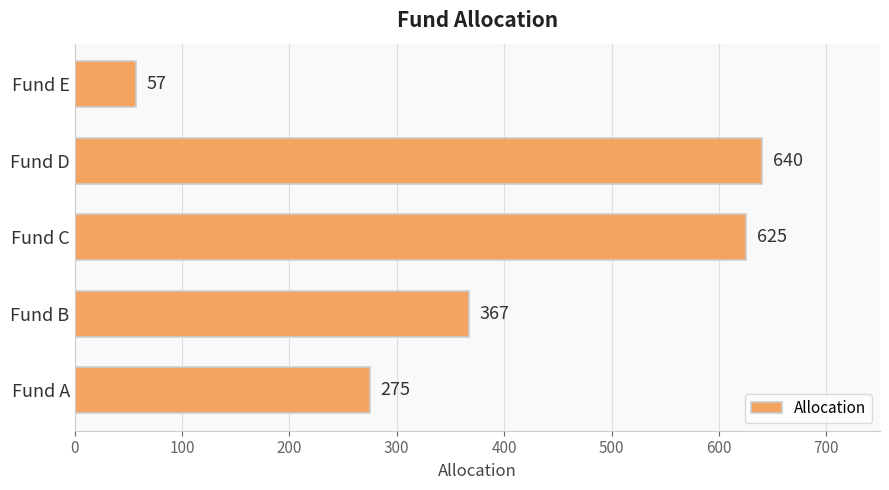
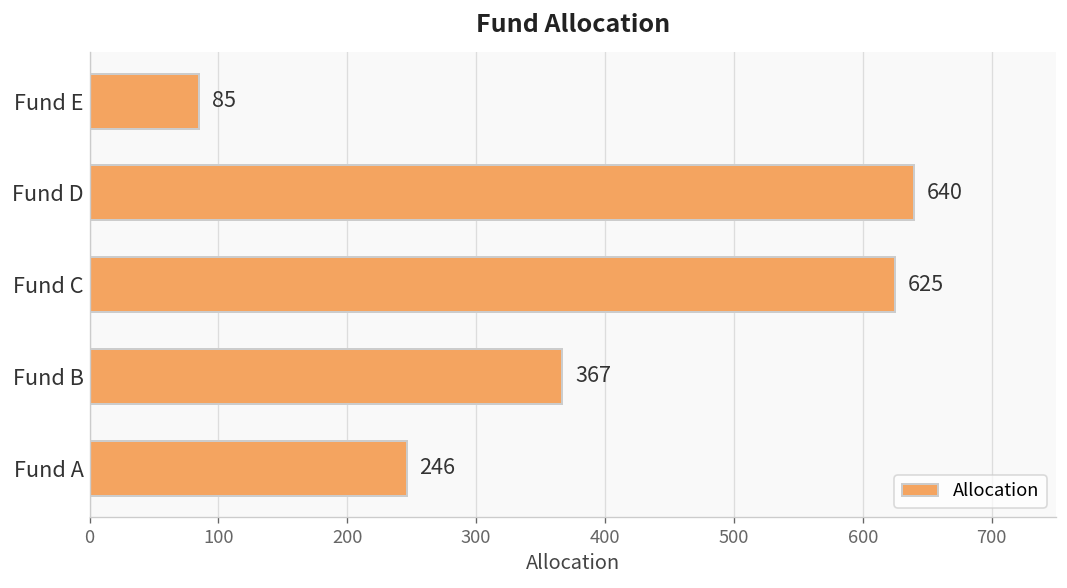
  {
-   "Fund E": 57,
+   "Fund E": 85,
    "Fund D": 640,
    "Fund C": 625,
    "Fund B": 367,
-   "Fund A": 275
+   "Fund A": 246
  }
